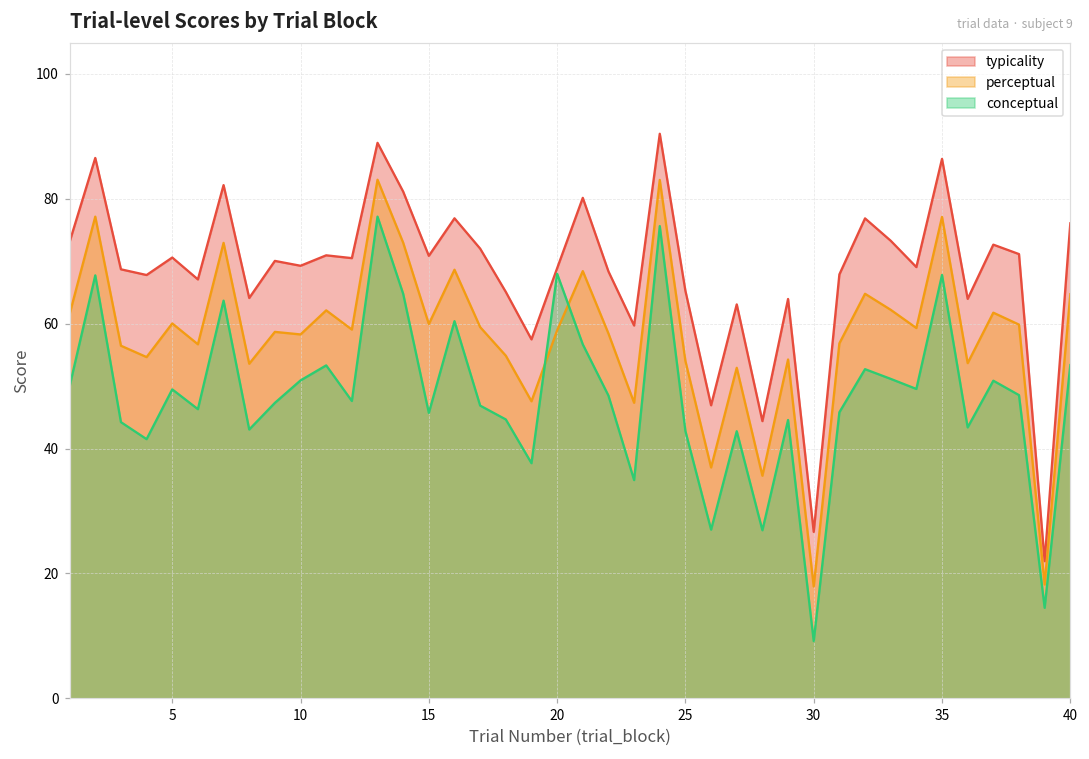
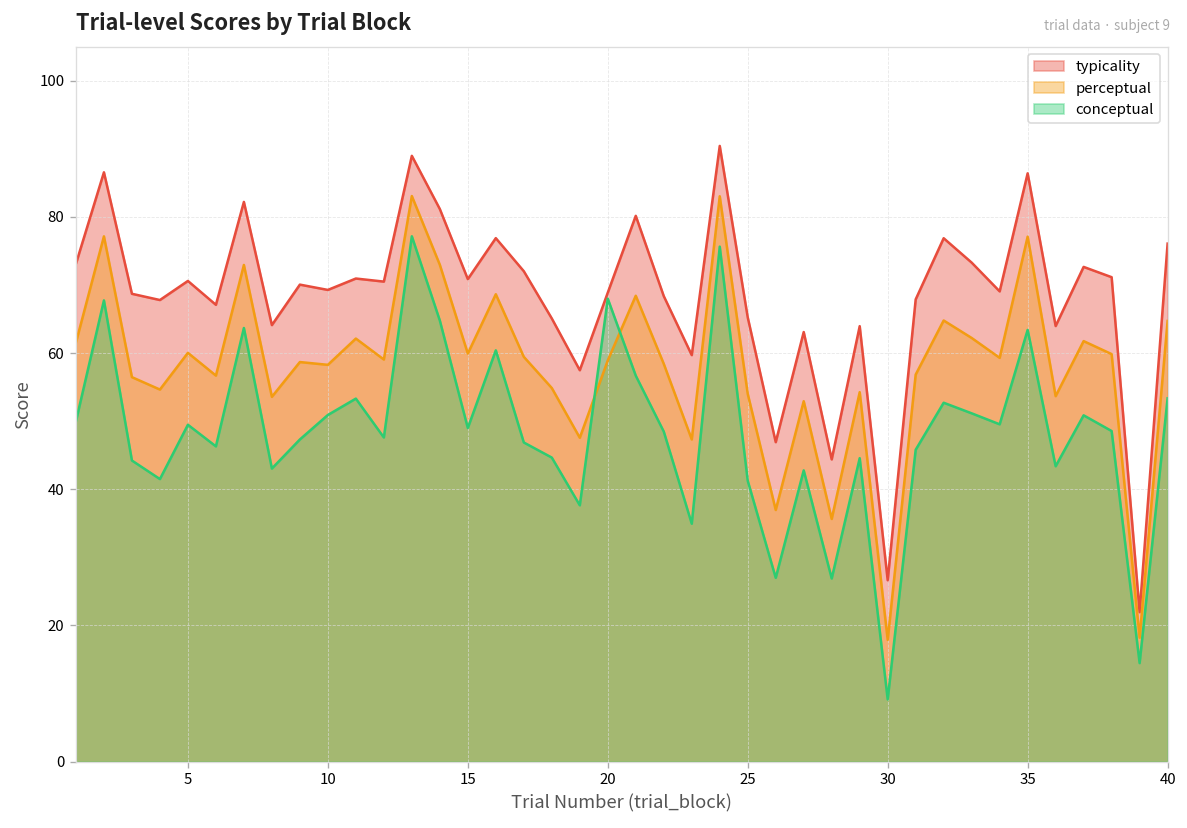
  {
    "conceptual": {
      "5": 49,
      "10": 51,
-     "15": 46,
+     "15": 49,
      "20": 68,
-     "25": 43,
+     "25": 41,
      "30": 9,
-     "35": 68,
+     "35": 63,
      "40": 53
    }
  }
